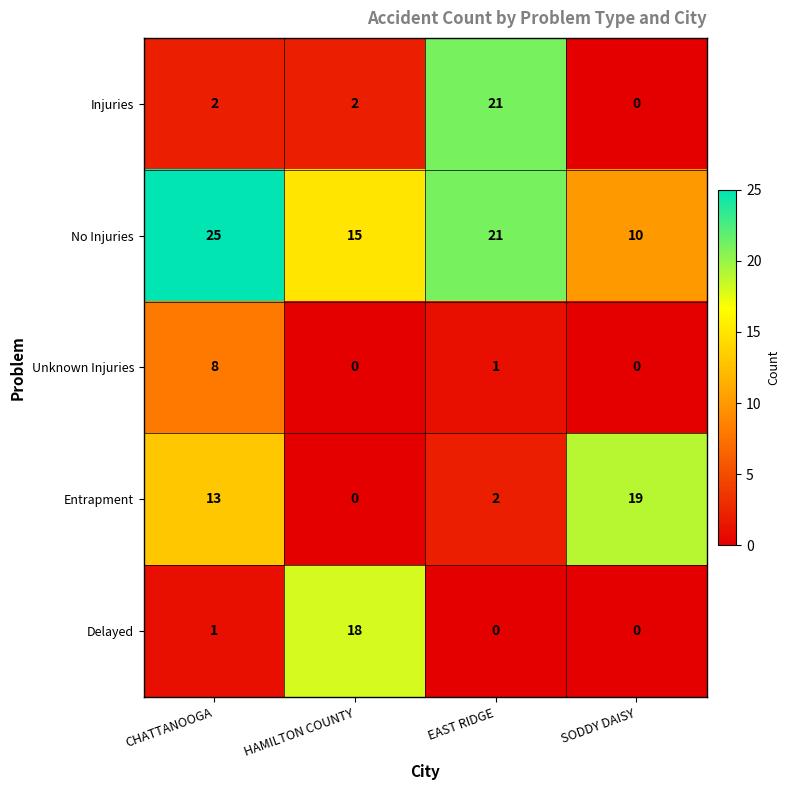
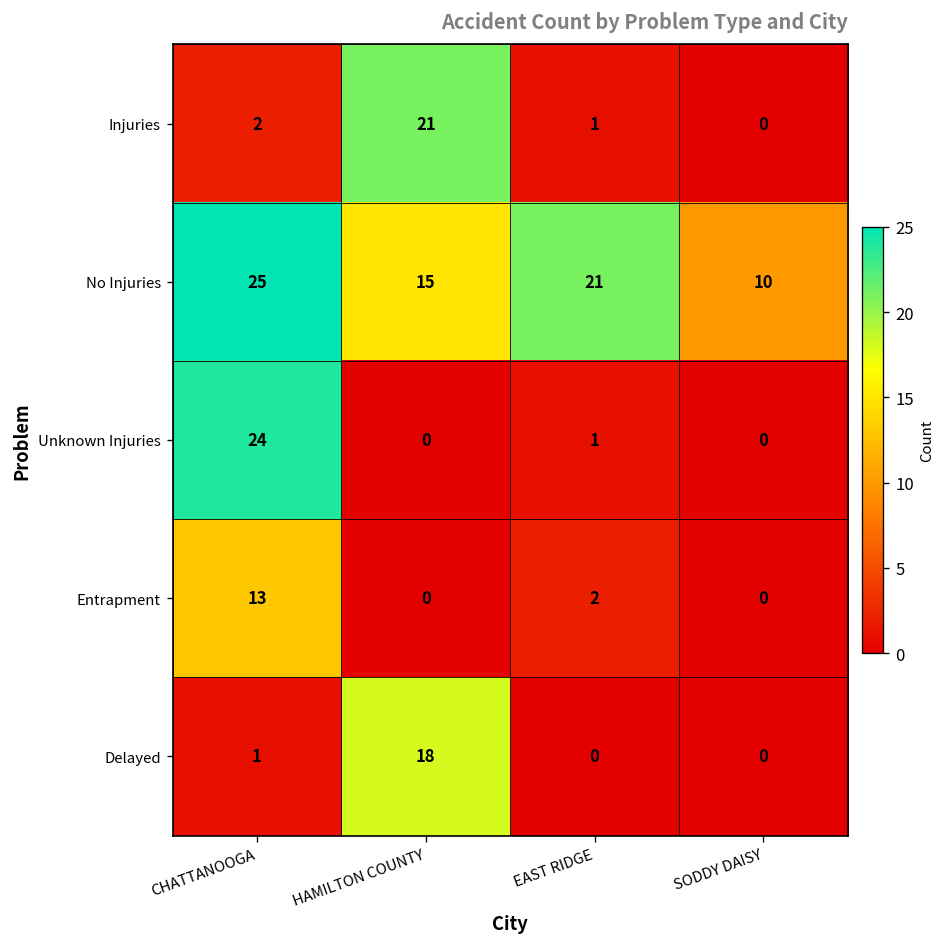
  {
    "Injuries": {
      "CHATTANOOGA": 2,
-     "HAMILTON COUNTY": 2,
-     "EAST RIDGE": 21,
+     "HAMILTON COUNTY": 21,
+     "EAST RIDGE": 1,
      "SODDY DAISY": 0
    },
    "No Injuries": {
      "CHATTANOOGA": 25,
      "HAMILTON COUNTY": 15,
      "EAST RIDGE": 21,
      "SODDY DAISY": 10
    },
    "Unknown Injuries": {
-     "CHATTANOOGA": 8,
+     "CHATTANOOGA": 24,
      "HAMILTON COUNTY": 0,
      "EAST RIDGE": 1,
      "SODDY DAISY": 0
    },
    "Entrapment": {
      "CHATTANOOGA": 13,
      "HAMILTON COUNTY": 0,
      "EAST RIDGE": 2,
-     "SODDY DAISY": 19
+     "SODDY DAISY": 0
    },
    "Delayed": {
      "CHATTANOOGA": 1,
      "HAMILTON COUNTY": 18,
      "EAST RIDGE": 0,
      "SODDY DAISY": 0
    }
  }
